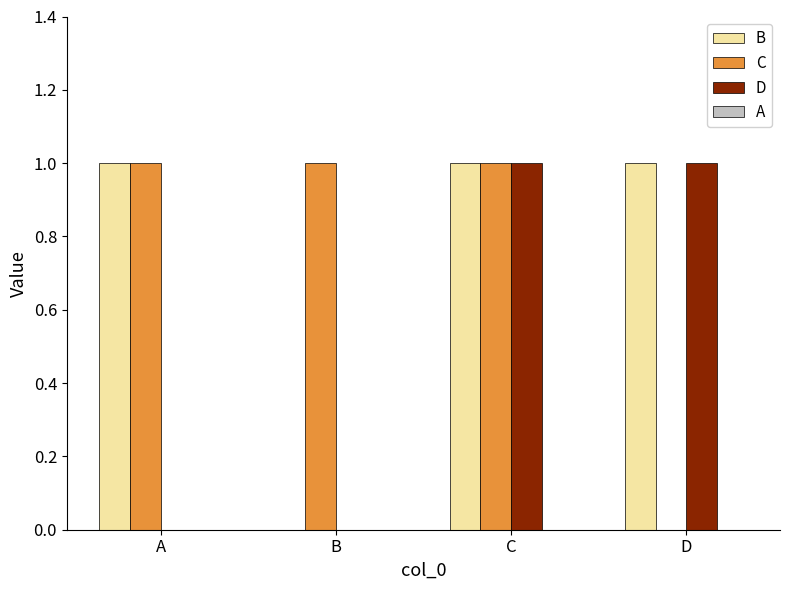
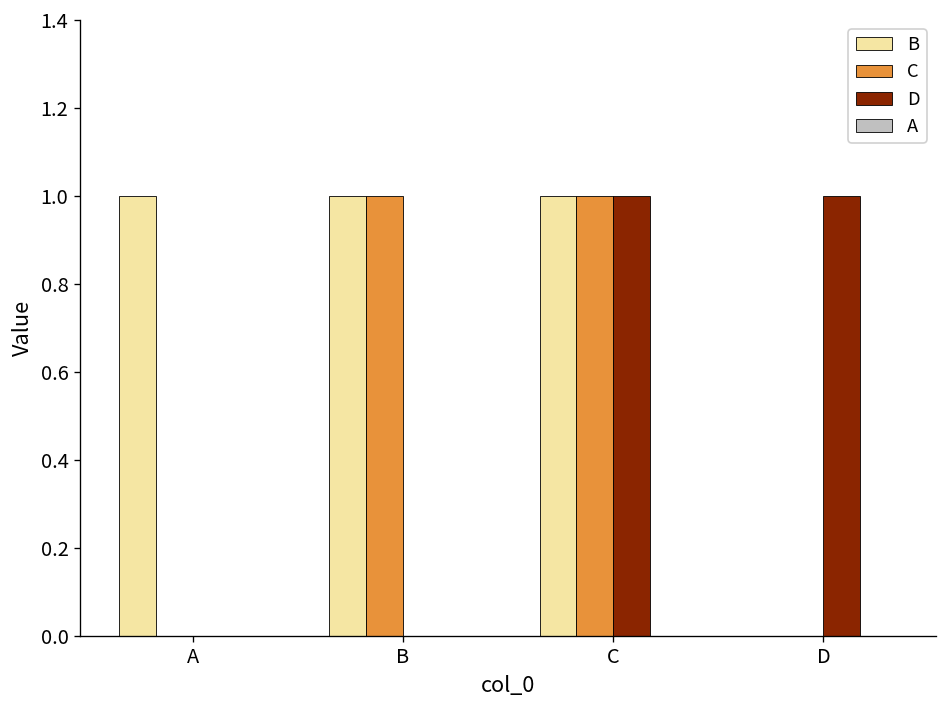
  {
    "B": {
      "A": 1,
-     "B": 0,
+     "B": 1,
      "C": 1,
-     "D": 1
+     "D": 0
    },
    "C": {
-     "A": 1,
+     "A": 0,
      "B": 1,
      "C": 1,
      "D": 0
    },
    "D": {
      "A": 0,
      "B": 0,
      "C": 1,
      "D": 1
    },
    "A": {
      "A": 0,
      "B": 0,
      "C": 0,
      "D": 0
    }
  }
